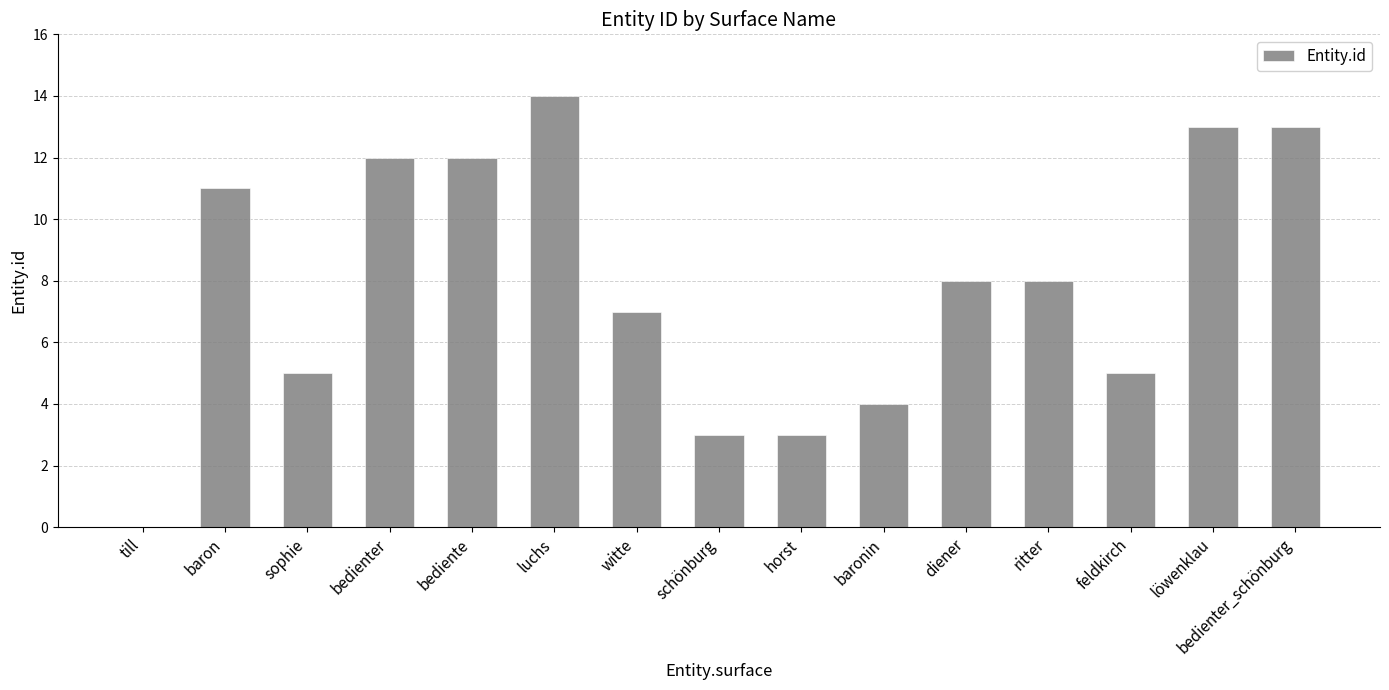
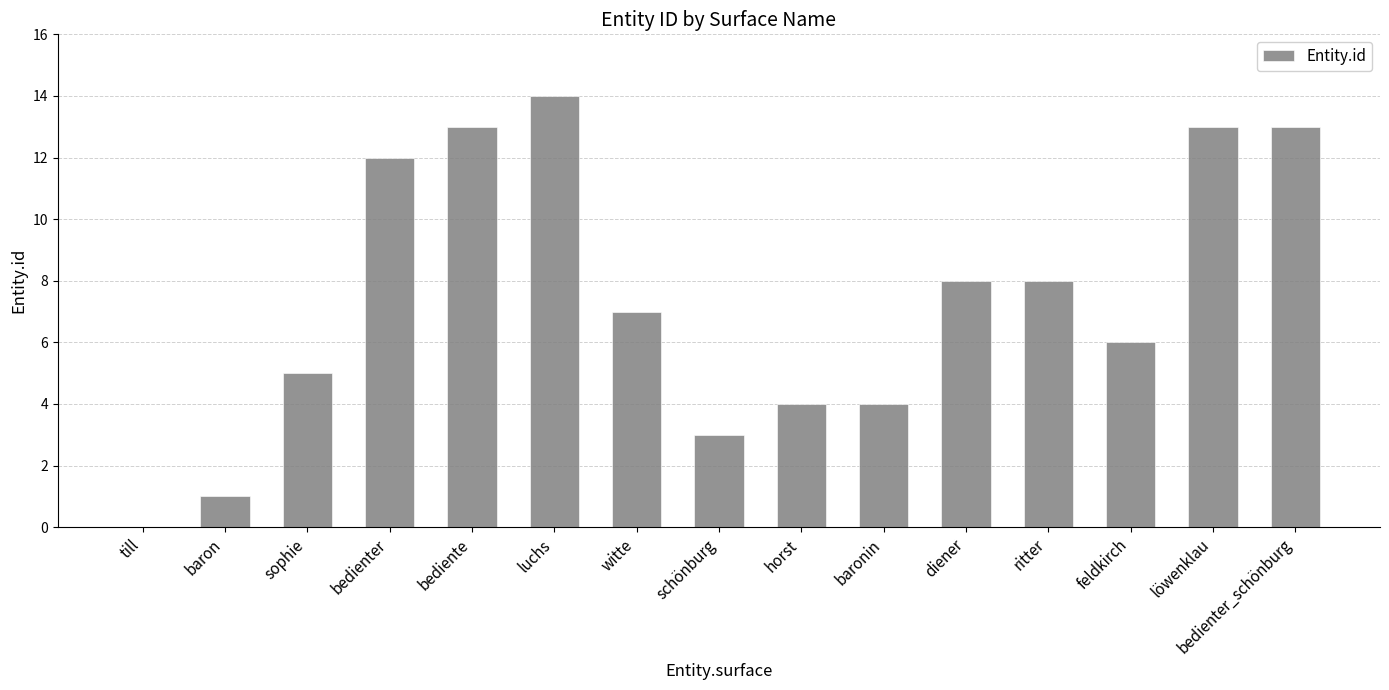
  {
    "till": 0,
-   "baron": 11,
+   "baron": 1,
    "sophie": 5,
    "bedienter": 12,
-   "bediente": 12,
+   "bediente": 13,
    "luchs": 14,
    "witte": 7,
    "schönburg": 3,
-   "horst": 3,
+   "horst": 4,
    "baronin": 4,
    "diener": 8,
    "ritter": 8,
-   "feldkirch": 5,
+   "feldkirch": 6,
    "löwenklau": 13,
    "bedienter_schönburg": 13
  }
